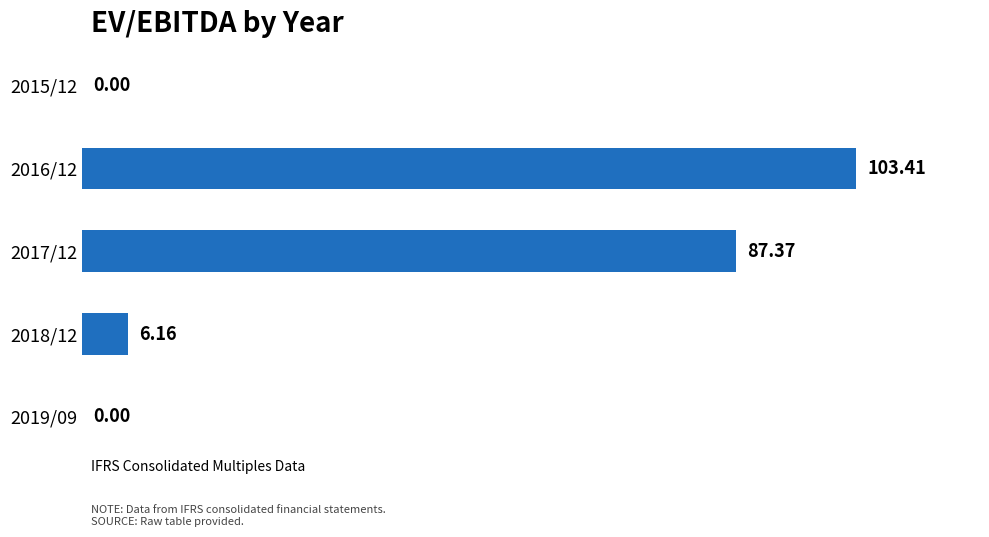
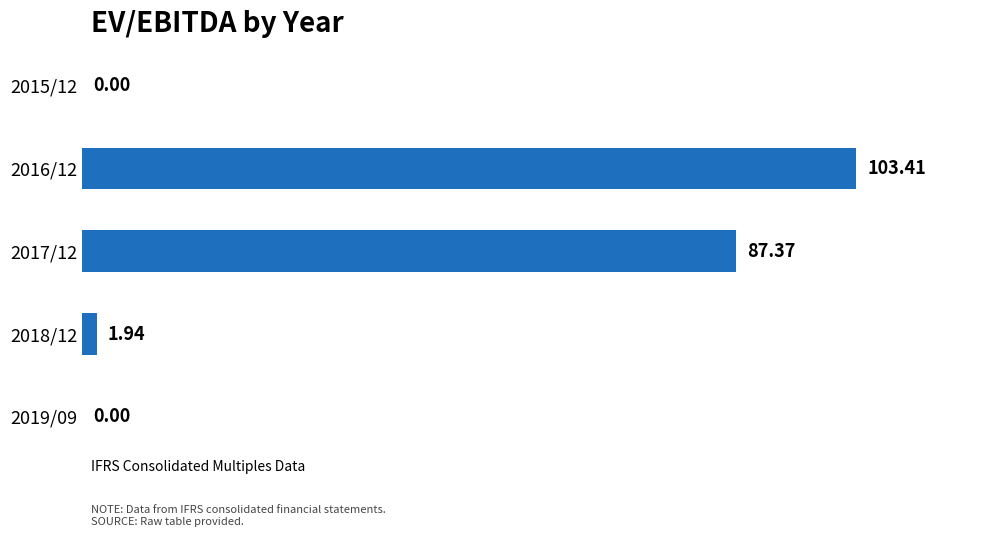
  {
    "2015/12": 0.00,
    "2016/12": 103.41,
    "2017/12": 87.37,
-   "2018/12": 6.16,
+   "2018/12": 1.94,
    "2019/09": 0.00
  }
